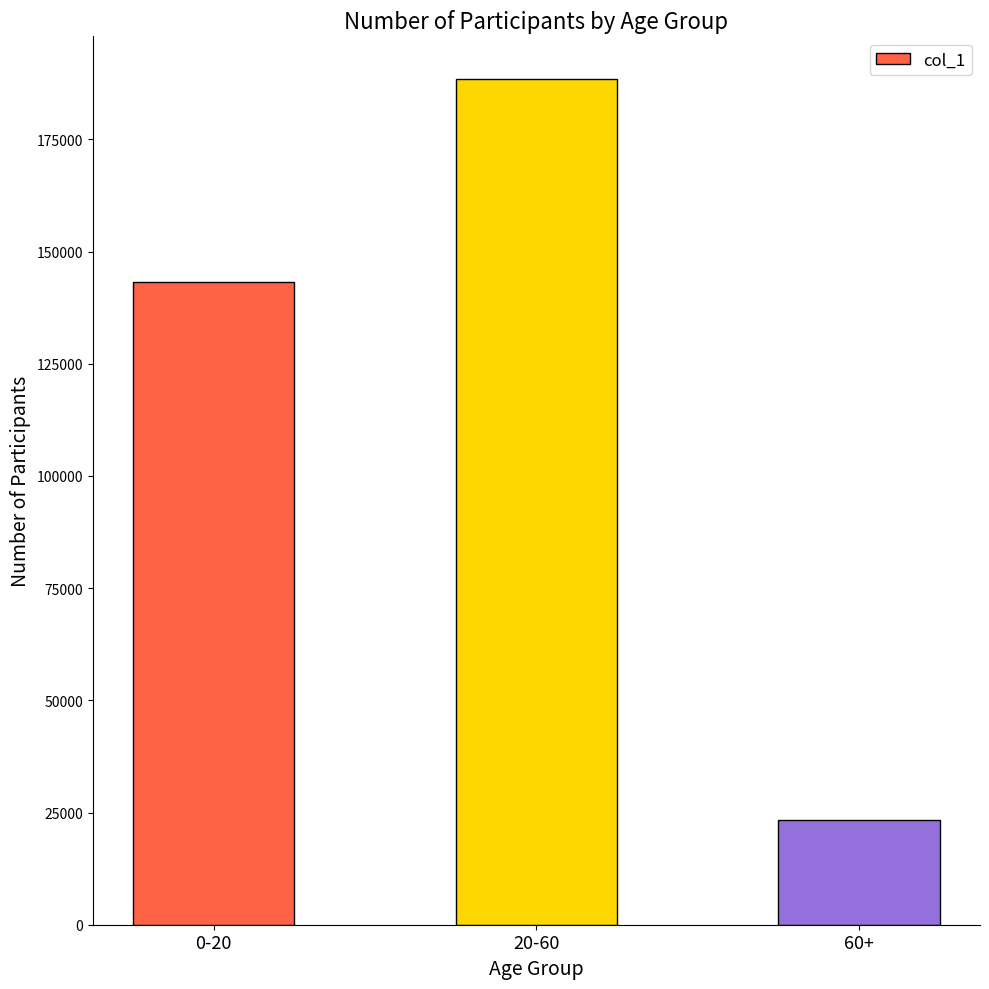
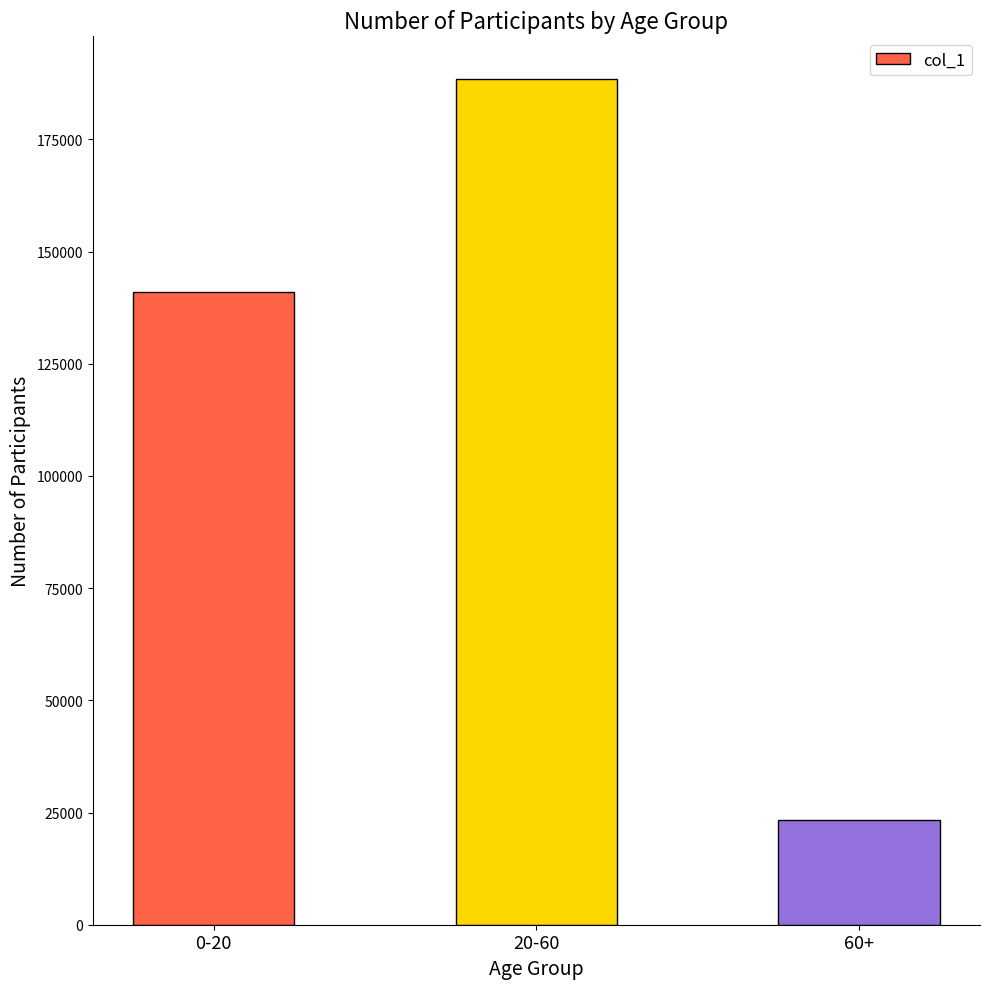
  {
-   "0-20": 143000,
+   "0-20": 141000,
    "20-60": 189000,
    "60+": 23000
  }
